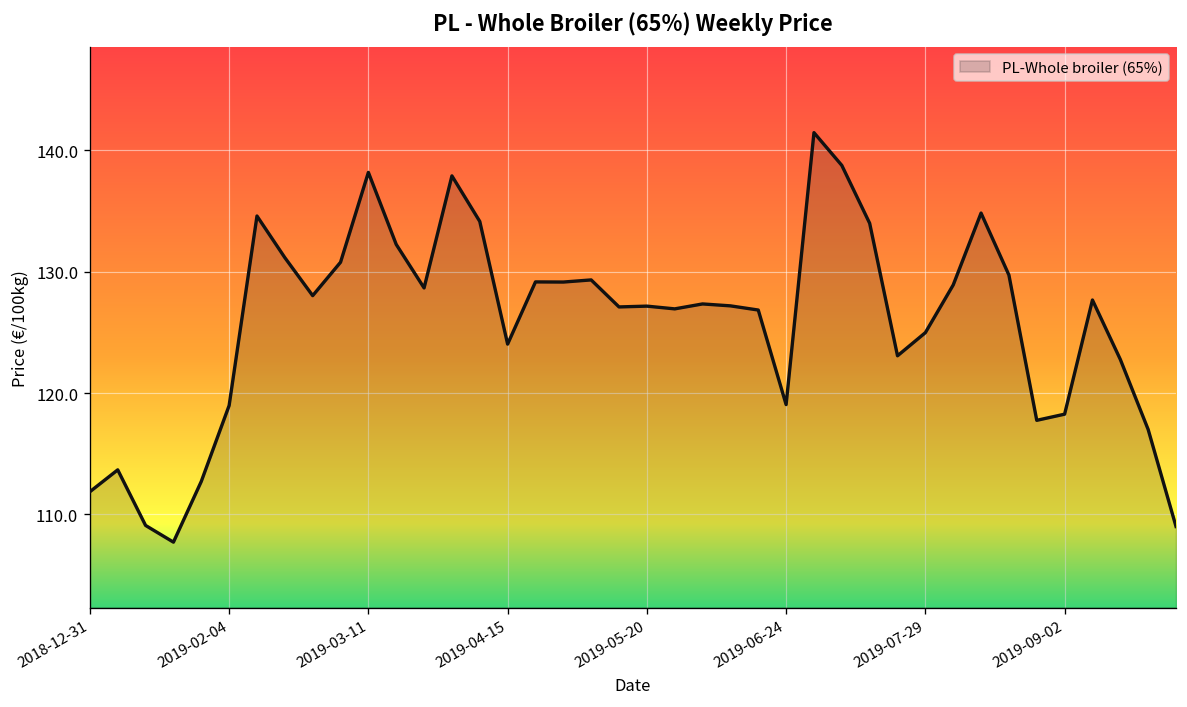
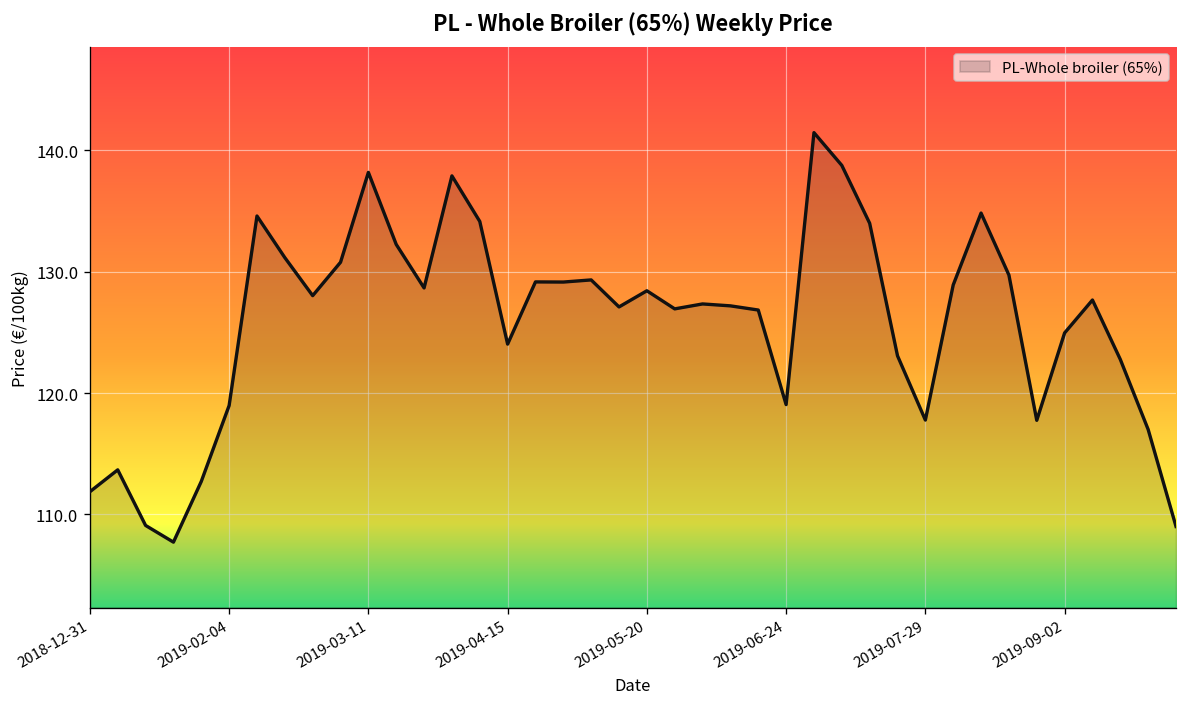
  {
    "2018-12-31": 111.9,
    "2019-02-04": 119.0,
    "2019-03-11": 138.2,
    "2019-04-15": 124.0,
-   "2019-05-20": 127.2,
+   "2019-05-20": 128.4,
    "2019-06-24": 119.0,
-   "2019-07-29": 125.0,
-   "2019-09-02": 118.3
+   "2019-07-29": 117.8,
+   "2019-09-02": 125.0
  }
